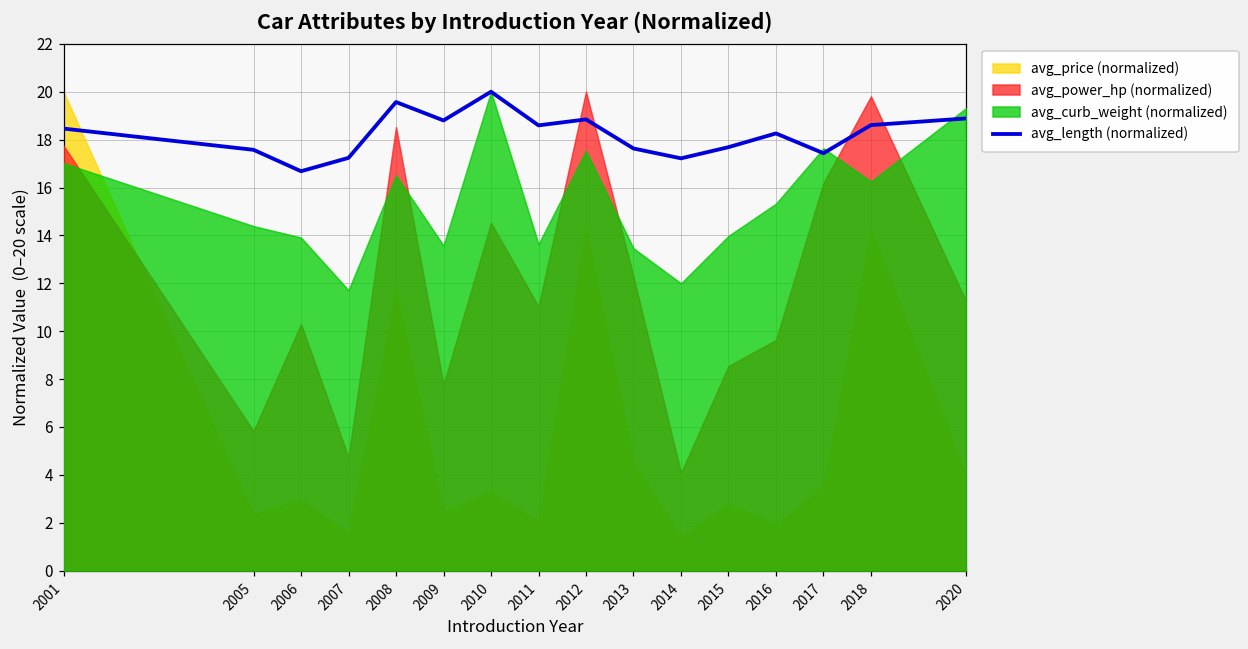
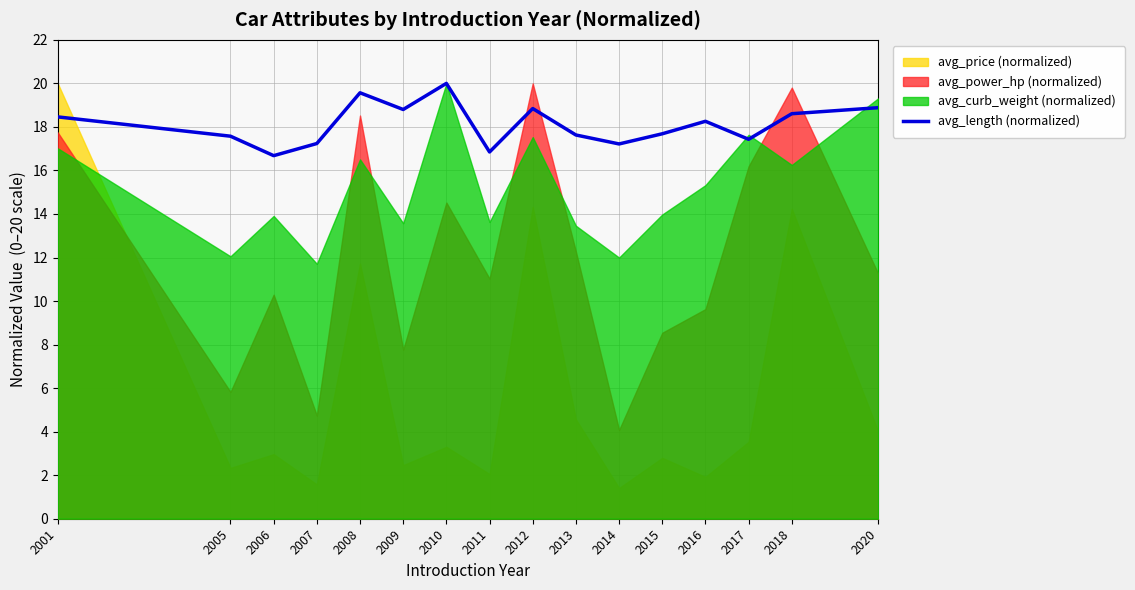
  {
    "avg_length (normalized)": {
      "2001": 18.5,
      "2005": 17.6,
      "2006": 16.7,
      "2007": 17.2,
      "2008": 19.6,
      "2009": 18.8,
-     "2011": 18.6,
+     "2011": 16.9,
      "2012": 18.8,
      "2013": 17.6,
      "2014": 17.2,
      "2015": 17.7,
      "2016": 18.3,
      "2017": 17.4,
      "2018": 18.6,
      "2020": 18.9
    },
    "avg_price (normalized)": {
      "2001": 20.0,
      "2005": 2.3,
      "2006": 3.0,
      "2007": 1.6,
      "2008": 11.7,
      "2009": 2.5,
      "2010": 3.3,
      "2011": 2.1,
      "2012": 14.3,
      "2013": 4.6,
      "2014": 1.4,
      "2015": 2.8,
      "2016": 1.9,
      "2017": 3.5,
      "2018": 14.2,
      "2020": 4.0
    },
    "avg_power_hp (normalized)": {
      "2001": 17.7,
      "2005": 5.8,
      "2006": 10.3,
      "2007": 4.7,
      "2008": 18.5,
      "2009": 7.8,
      "2010": 14.5,
      "2011": 11.0,
      "2012": 20.0,
      "2013": 12.3,
      "2014": 4.1,
      "2015": 8.5,
      "2016": 9.6,
      "2017": 16.2,
      "2018": 19.8,
      "2020": 11.3
    },
    "avg_curb_weight (normalized)": {
      "2001": 17.0,
-     "2005": 14.4,
+     "2005": 12.1,
      "2006": 13.9,
      "2007": 11.7,
      "2008": 16.5,
      "2009": 13.6,
      "2011": 13.6,
      "2012": 17.5,
      "2013": 13.5,
      "2014": 12.0,
      "2015": 14.0,
      "2016": 15.3,
      "2017": 17.6,
      "2018": 16.3,
      "2020": 19.3
    }
  }
